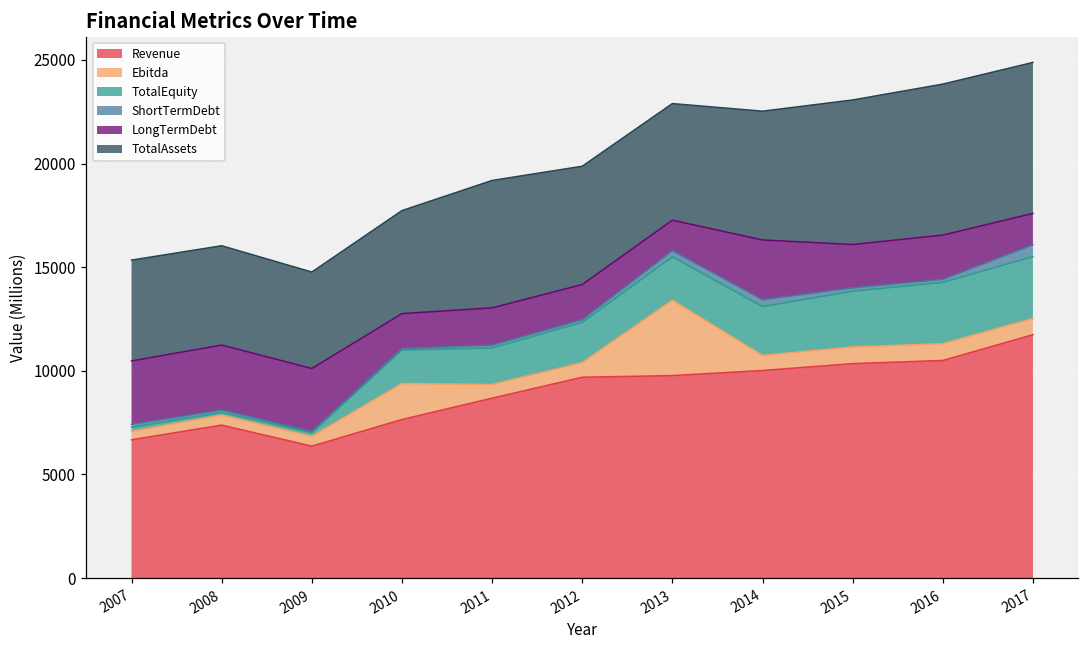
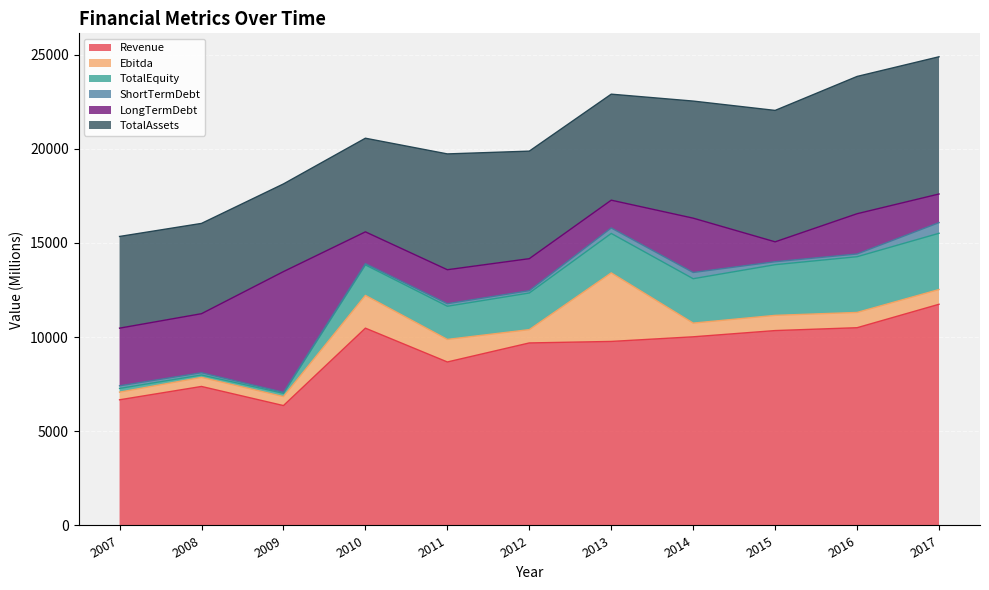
  {
    "Revenue": {
      "2007": 6700,
      "2008": 7400,
      "2009": 6400,
-     "2010": 7600,
+     "2010": 10500,
      "2011": 8700,
      "2012": 9700,
      "2013": 9800,
      "2014": 10000,
      "2015": 10300,
      "2016": 10500,
      "2017": 11700
    },
    "Ebitda": {
      "2007": 400,
      "2009": 500,
      "2010": 1700,
-     "2011": 700,
+     "2011": 1200,
      "2012": 700,
      "2013": 3600,
      "2014": 700,
      "2015": 800,
      "2016": 800,
      "2017": 800
    },
    "LongTermDebt": {
      "2007": 3100,
      "2008": 3100,
-     "2009": 3000,
+     "2009": 6400,
      "2010": 1700,
      "2011": 1800,
      "2012": 1700,
      "2013": 1500,
      "2014": 2900,
-     "2015": 2100,
+     "2015": 1100,
      "2016": 2100,
      "2017": 1500
    },
    "TotalAssets": {
      "2007": 4900,
      "2008": 4800,
      "2009": 4700,
      "2010": 5000,
      "2011": 6100,
      "2012": 5700,
      "2013": 5600,
      "2014": 6200,
      "2015": 7000,
      "2016": 7300,
      "2017": 7300
    }
  }
